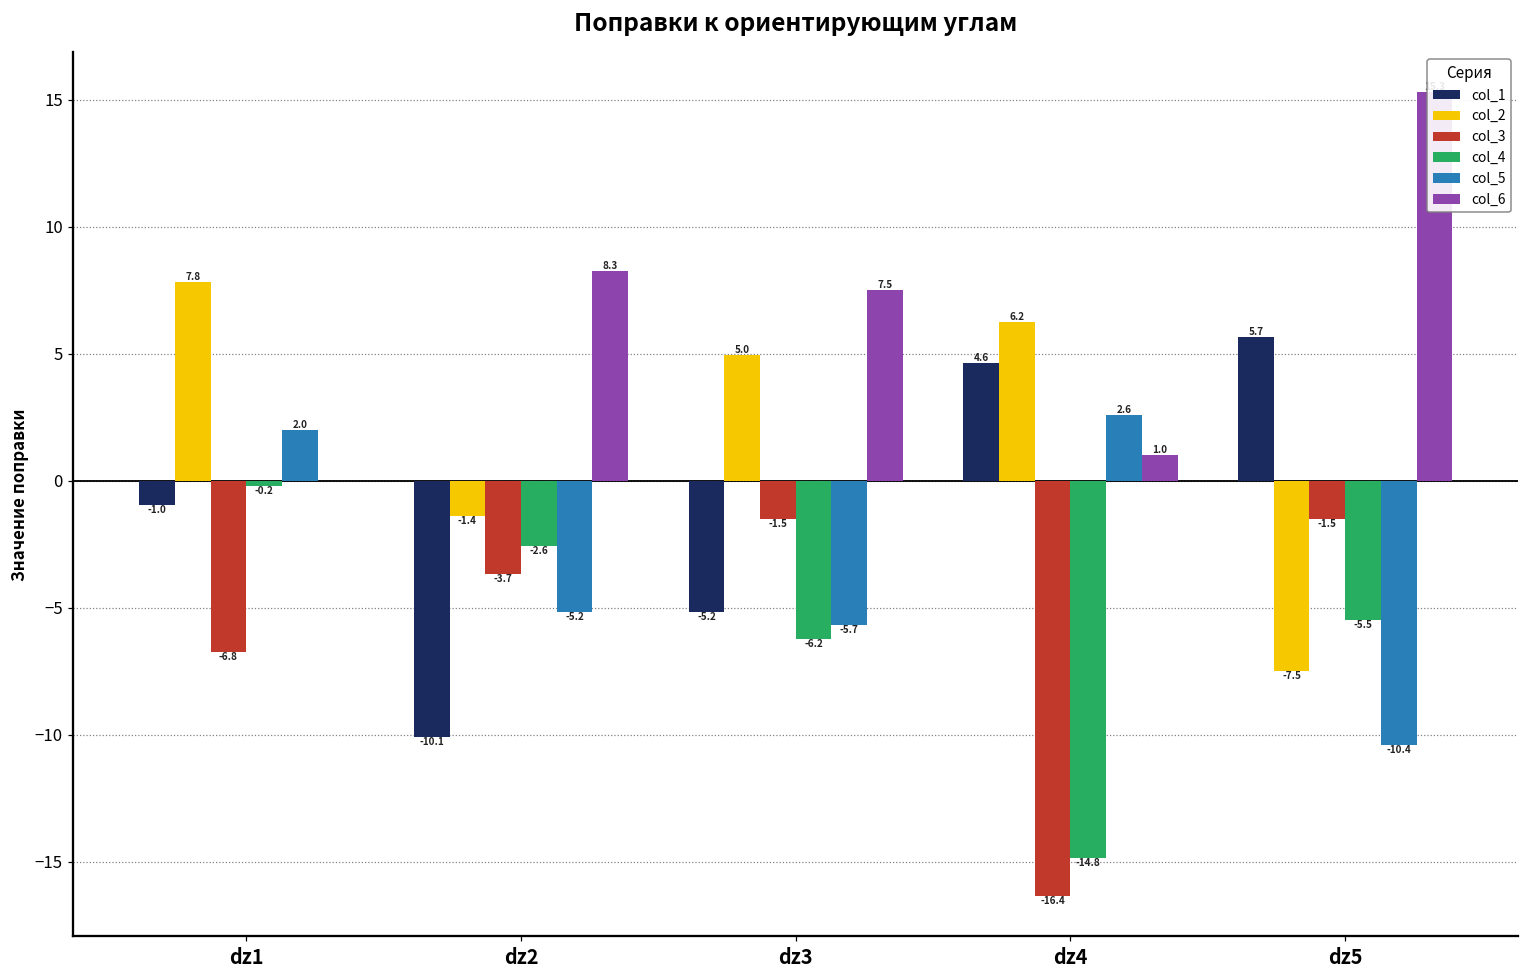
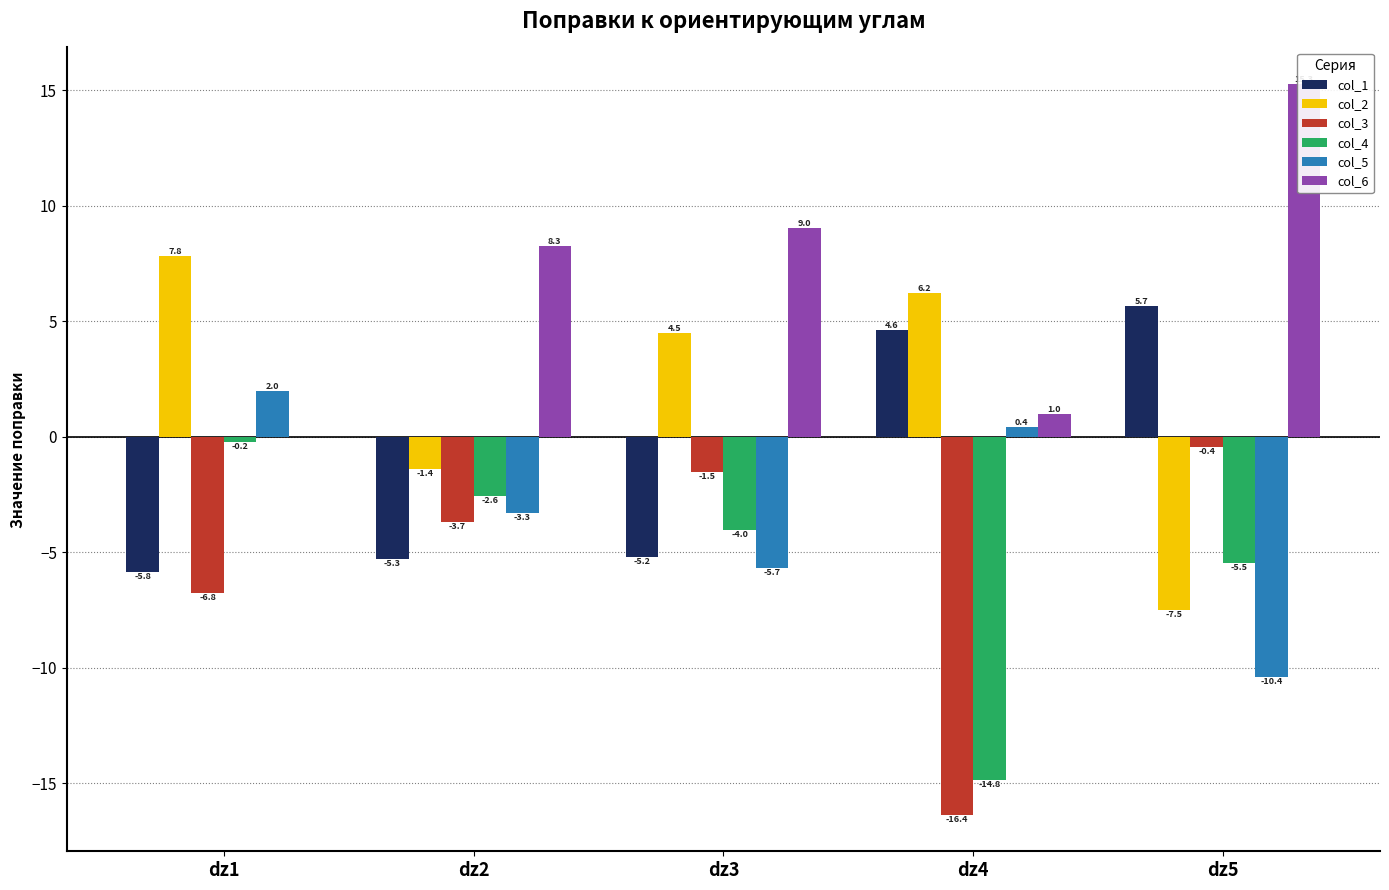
  {
    "col_1": {
-     "dz1": -1.0,
-     "dz2": -10.1,
+     "dz1": -5.8,
+     "dz2": -5.3,
      "dz3": -5.2,
      "dz4": 4.6,
      "dz5": 5.7
    },
    "col_2": {
      "dz1": 7.8,
      "dz2": -1.4,
-     "dz3": 5.0,
+     "dz3": 4.5,
      "dz4": 6.2,
      "dz5": -7.5
    },
    "col_3": {
      "dz1": -6.8,
      "dz2": -3.7,
      "dz3": -1.5,
      "dz4": -16.4,
-     "dz5": -1.5
+     "dz5": -0.4
    },
    "col_4": {
      "dz1": -0.2,
      "dz2": -2.6,
-     "dz3": -6.2,
+     "dz3": -4.0,
      "dz4": -14.8,
      "dz5": -5.5
    },
    "col_5": {
      "dz1": 2.0,
-     "dz2": -5.2,
+     "dz2": -3.3,
      "dz3": -5.7,
-     "dz4": 2.6,
+     "dz4": 0.4,
      "dz5": -10.4
    },
    "col_6": {
      "dz2": 8.3,
-     "dz3": 7.5,
+     "dz3": 9.0,
      "dz4": 1.0
    }
  }
